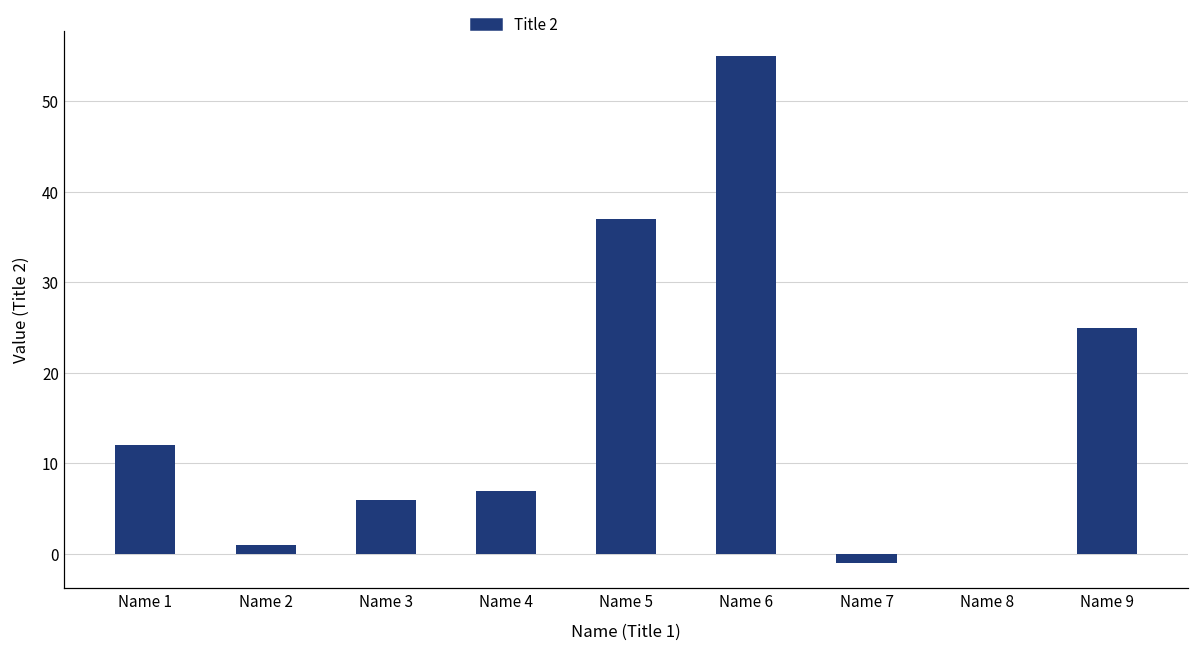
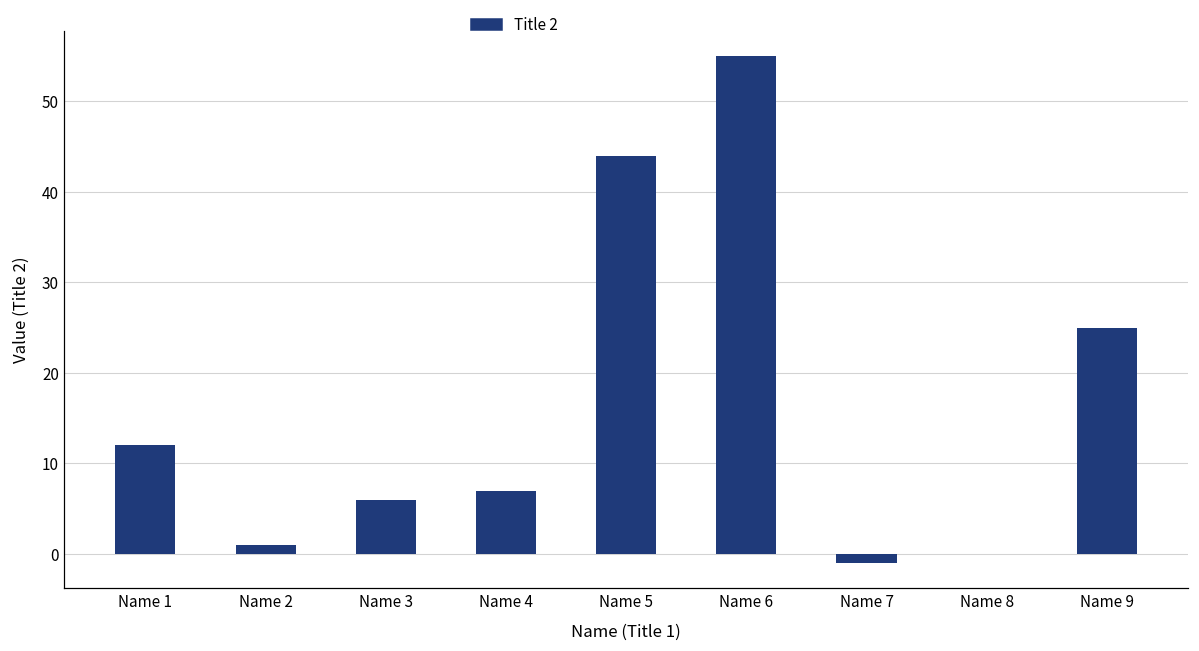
  {
    "Name 1": 12,
    "Name 2": 1,
    "Name 3": 6,
    "Name 4": 7,
-   "Name 5": 37,
+   "Name 5": 44,
    "Name 6": 55,
    "Name 7": -1,
    "Name 8": 0,
    "Name 9": 25
  }
